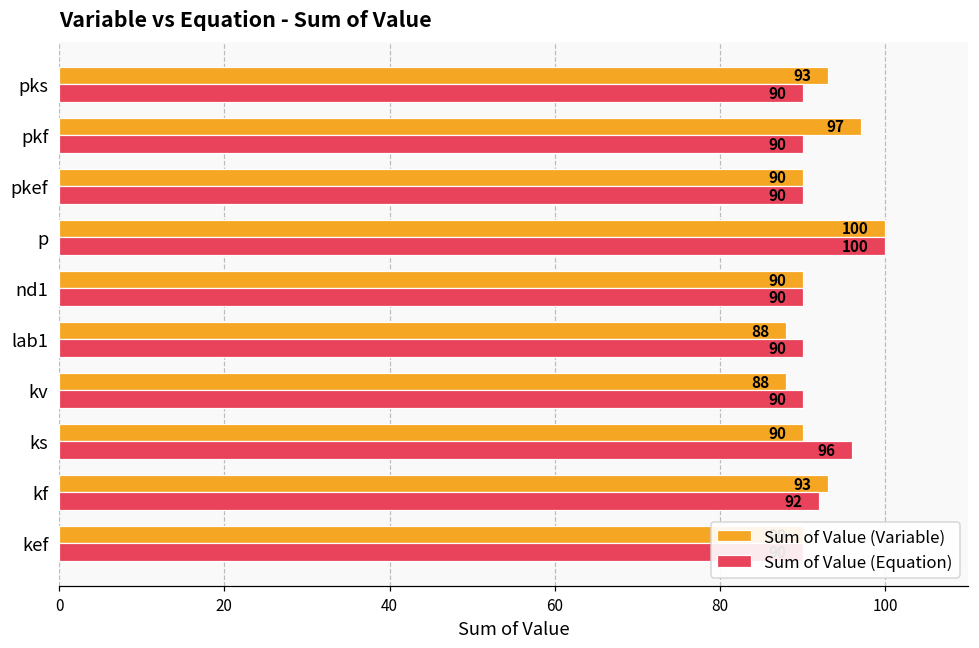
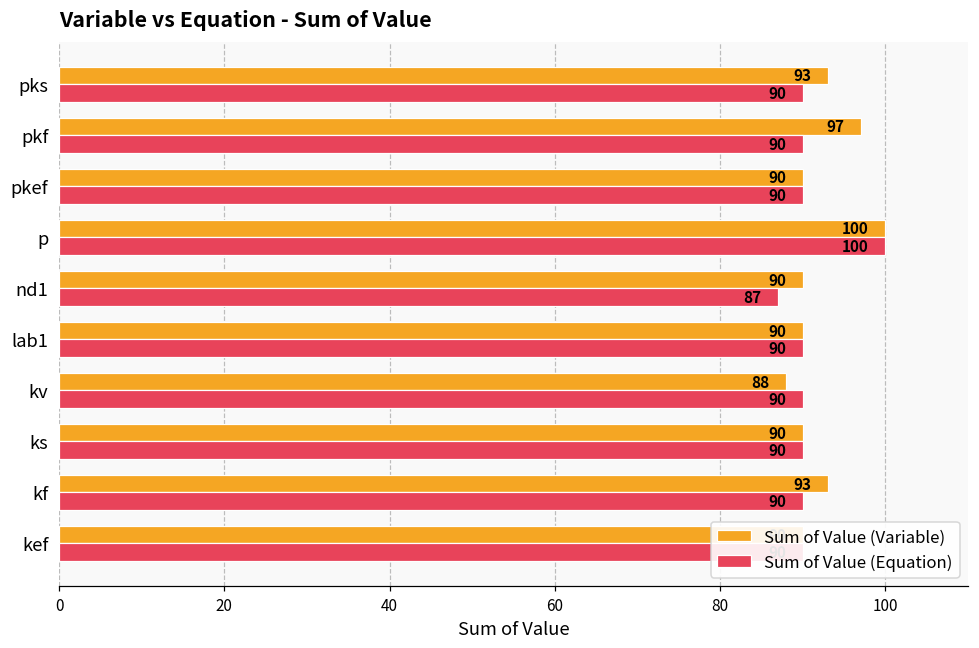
  {
    "Sum of Value (Variable)": {
      "pks": 93,
      "pkf": 97,
      "pkef": 90,
      "p": 100,
      "nd1": 90,
-     "lab1": 88,
+     "lab1": 90,
      "kv": 88,
      "ks": 90,
      "kf": 93
    },
    "Sum of Value (Equation)": {
      "pks": 90,
      "pkf": 90,
      "pkef": 90,
      "p": 100,
-     "nd1": 90,
+     "nd1": 87,
      "lab1": 90,
      "kv": 90,
-     "ks": 96,
-     "kf": 92
+     "ks": 90,
+     "kf": 90
    }
  }
